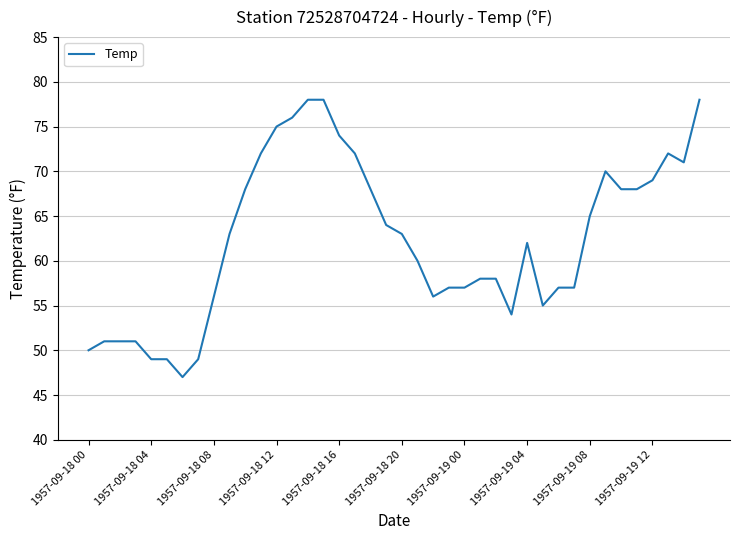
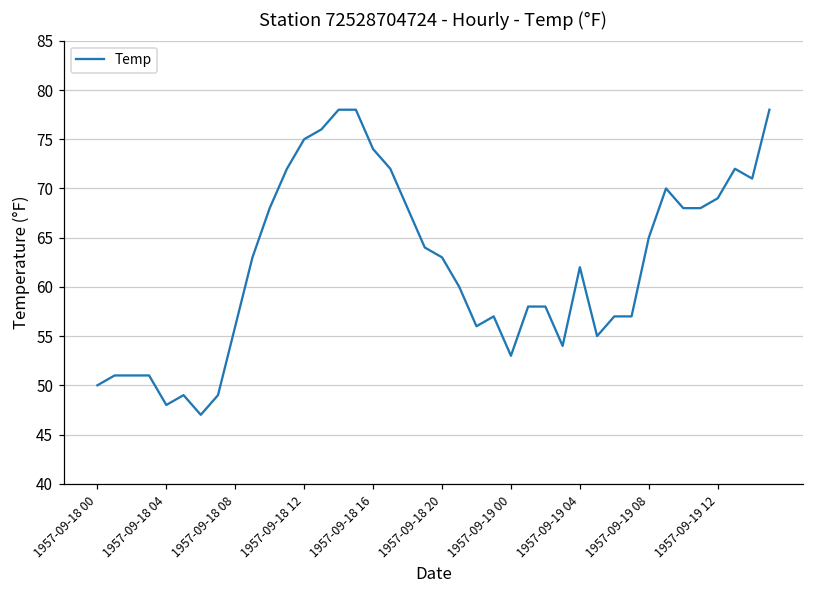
  {
    "1957-09-18 00": 50,
-   "1957-09-18 04": 49,
+   "1957-09-18 04": 48,
    "1957-09-18 08": 56,
    "1957-09-18 12": 75,
    "1957-09-18 16": 74,
    "1957-09-18 20": 63,
-   "1957-09-19 00": 57,
+   "1957-09-19 00": 53,
    "1957-09-19 04": 62,
    "1957-09-19 08": 65,
    "1957-09-19 12": 69
  }
